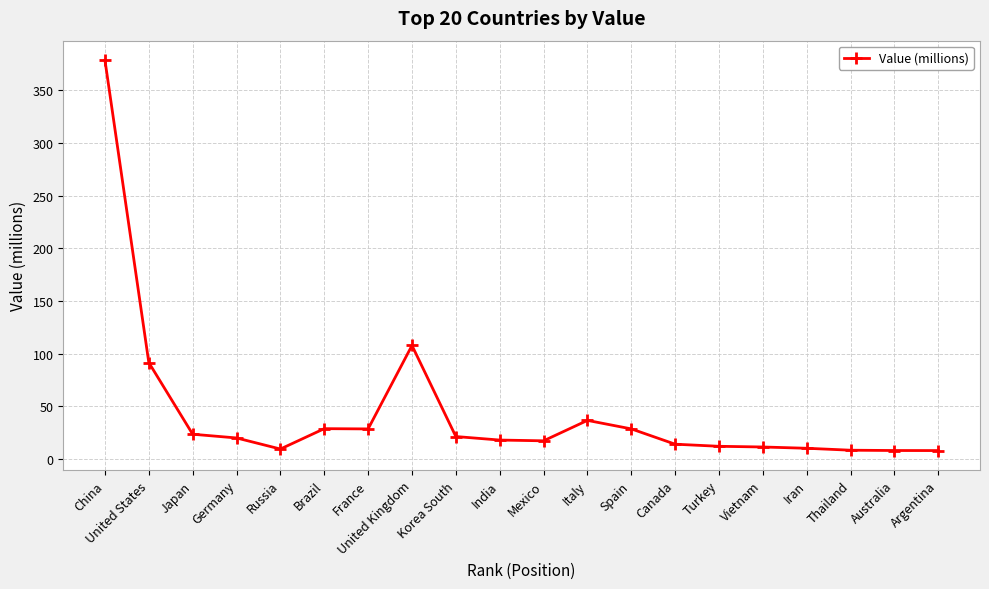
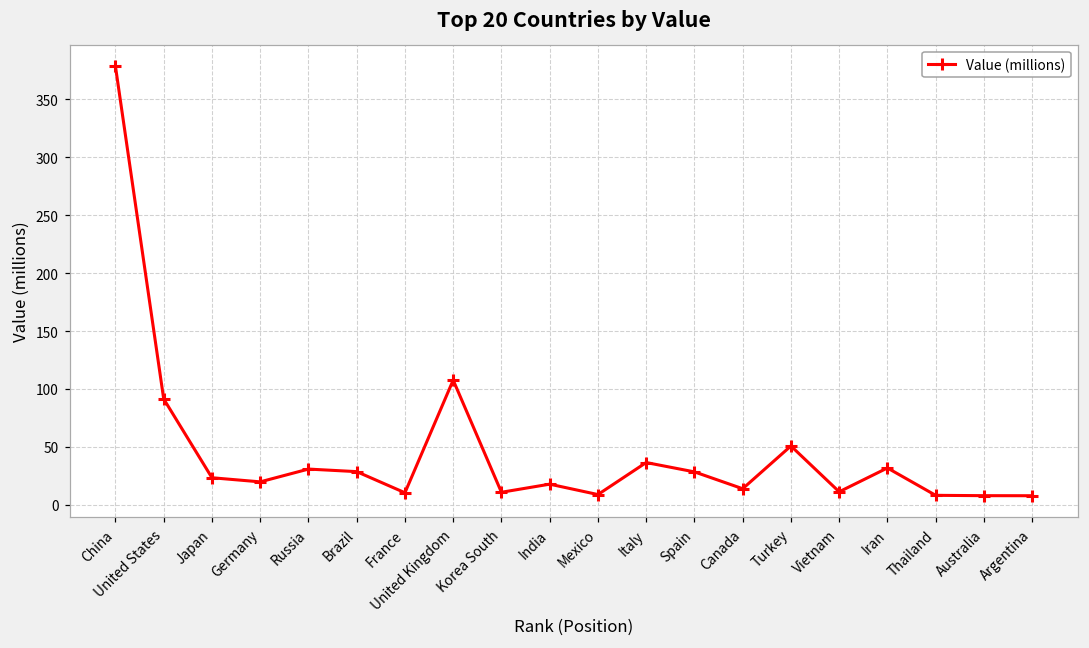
  {
    "China": 379,
    "United States": 91,
    "Japan": 23,
    "Germany": 20,
-   "Russia": 9,
+   "Russia": 31,
    "Brazil": 29,
-   "France": 28,
+   "France": 10,
    "United Kingdom": 108,
-   "Korea South": 21,
+   "Korea South": 11,
    "India": 18,
-   "Mexico": 17,
+   "Mexico": 9,
    "Italy": 37,
    "Spain": 28,
    "Canada": 14,
-   "Turkey": 12,
+   "Turkey": 51,
    "Vietnam": 11,
-   "Iran": 10,
+   "Iran": 32,
    "Thailand": 8,
    "Australia": 8,
    "Argentina": 8
  }
